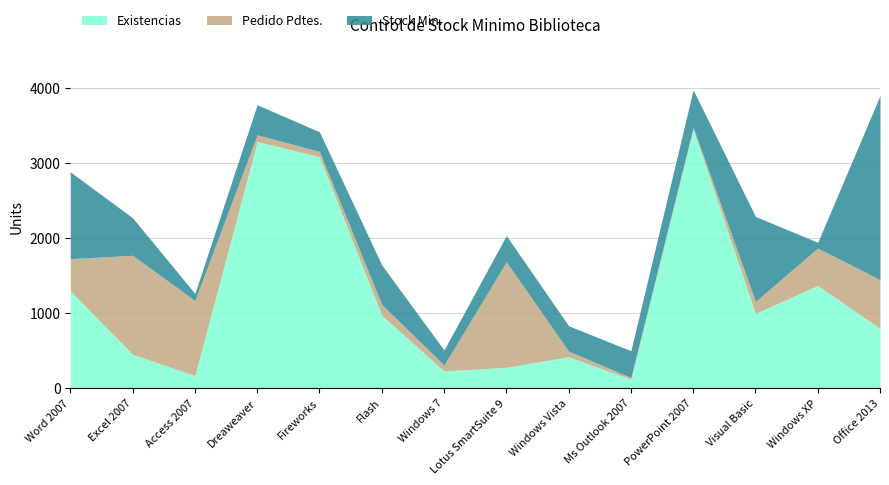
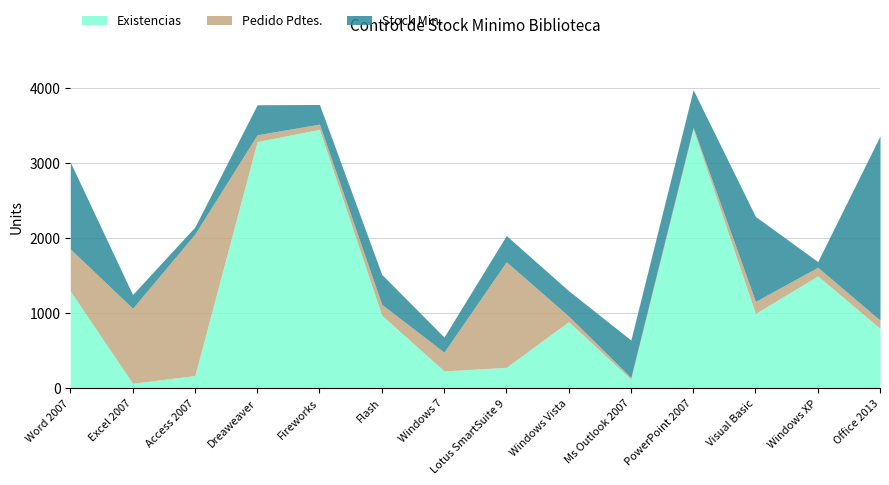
  {
    "Existencias": {
      "Word 2007": 1300,
-     "Excel 2007": 500,
+     "Excel 2007": 100,
      "Access 2007": 200,
      "Dreaweaver": 3300,
-     "Fireworks": 3100,
+     "Fireworks": 3500,
      "Flash": 1000,
      "Windows 7": 200,
      "Lotus SmartSuite 9": 300,
-     "Windows Vista": 400,
+     "Windows Vista": 900,
      "Visual Basic": 1000,
-     "Windows XP": 1400,
+     "Windows XP": 1500,
      "Office 2013": 800
    },
    "Pedido Pdtes.": {
-     "Word 2007": 400,
-     "Excel 2007": 1300,
-     "Access 2007": 1000,
+     "Word 2007": 600,
+     "Excel 2007": 1000,
+     "Access 2007": 1900,
      "Dreaweaver": 100,
      "Fireworks": 100,
      "Flash": 100,
-     "Windows 7": 100,
+     "Windows 7": 300,
      "Lotus SmartSuite 9": 1400,
      "Windows Vista": 100,
      "Visual Basic": 200,
-     "Windows XP": 500,
-     "Office 2013": 700
+     "Windows XP": 100,
+     "Office 2013": 100
    },
    "Stock Min.": {
      "Word 2007": 1200,
-     "Excel 2007": 500,
+     "Excel 2007": 200,
      "Access 2007": 100,
      "Dreaweaver": 400,
      "Fireworks": 300,
-     "Flash": 500,
+     "Flash": 400,
      "Windows 7": 200,
      "Lotus SmartSuite 9": 400,
      "Windows Vista": 300,
-     "Ms Outlook 2007": 400,
+     "Ms Outlook 2007": 500,
      "PowerPoint 2007": 500,
      "Visual Basic": 1100,
      "Windows XP": 100,
      "Office 2013": 2500
    }
  }
